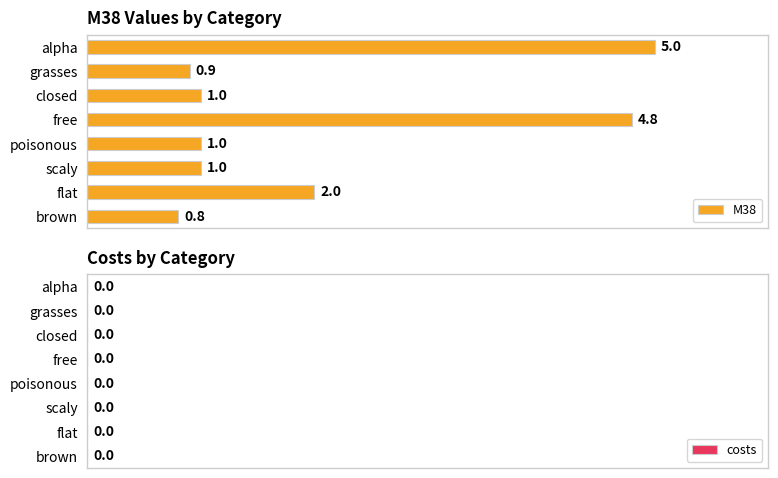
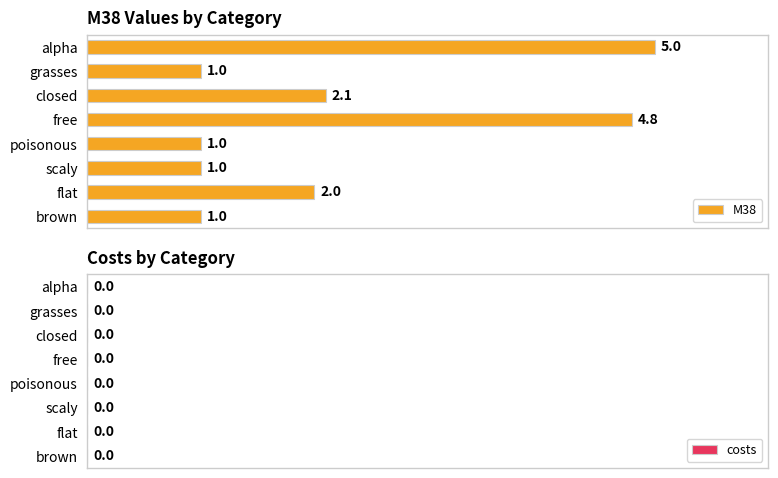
  {
    "M38 Values by Category": {
      "alpha": 5.0,
-     "grasses": 0.9,
-     "closed": 1.0,
+     "grasses": 1.0,
+     "closed": 2.1,
      "free": 4.8,
      "poisonous": 1.0,
      "scaly": 1.0,
      "flat": 2.0,
-     "brown": 0.8
+     "brown": 1.0
    },
    "Costs by Category": {
      "alpha": 0.0,
      "grasses": 0.0,
      "closed": 0.0,
      "free": 0.0,
      "poisonous": 0.0,
      "scaly": 0.0,
      "flat": 0.0,
      "brown": 0.0
    }
  }
